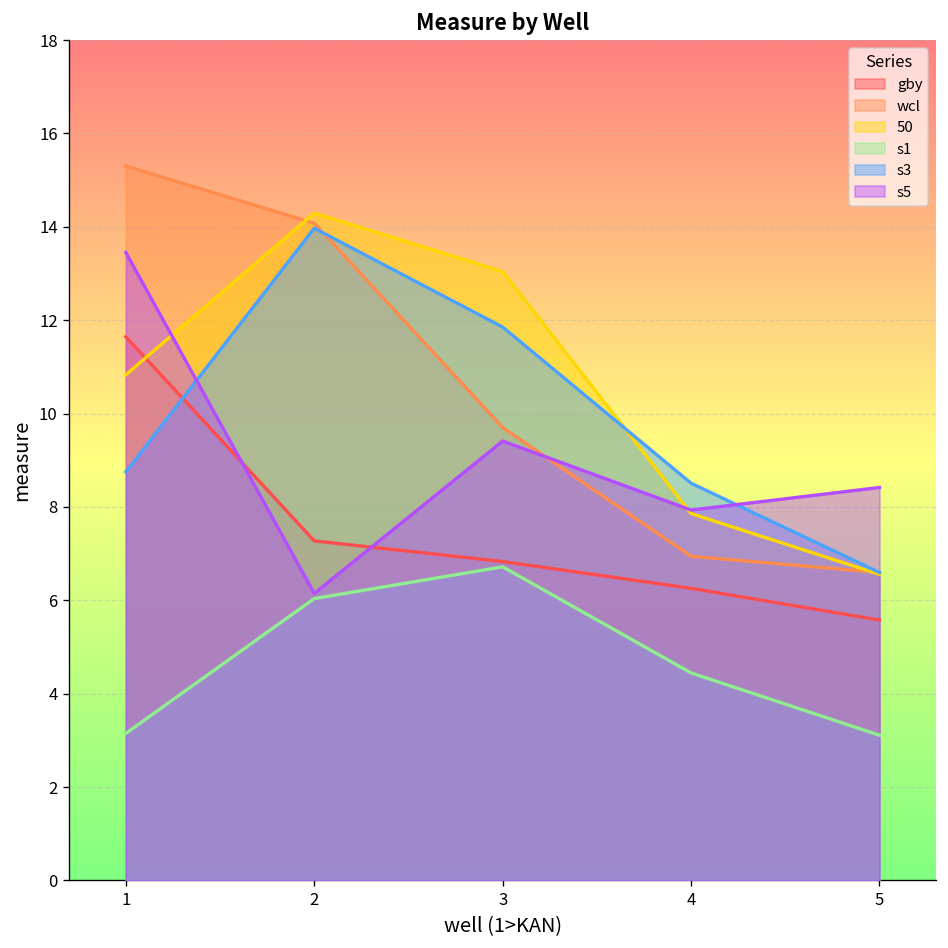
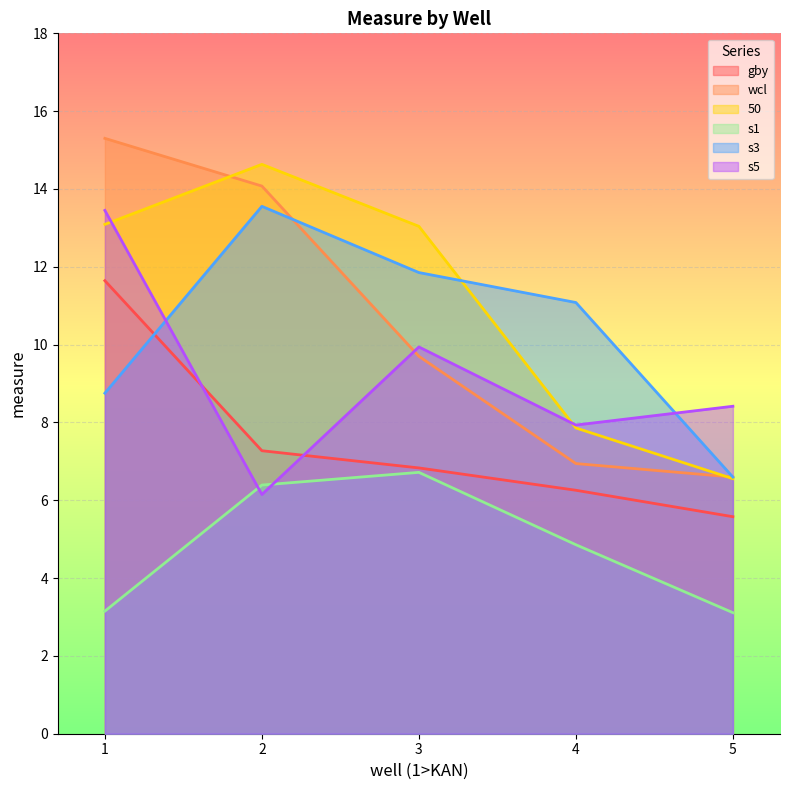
  {
    "50": {
-     "1": 10.8,
-     "2": 14.3,
+     "1": 13.1,
+     "2": 14.6,
      "3": 13.0,
      "4": 7.9
    },
    "s1": {
      "1": 3.2,
-     "2": 6.0,
+     "2": 6.4,
      "3": 6.7,
-     "4": 4.4,
+     "4": 4.9,
      "5": 3.1
    },
    "s3": {
      "1": 8.8,
-     "2": 14.0,
+     "2": 13.6,
      "3": 11.9,
-     "4": 8.5
+     "4": 11.1
    },
    "s5": {
      "1": 13.4,
      "2": 6.1,
-     "3": 9.4,
+     "3": 9.9,
      "4": 7.9,
      "5": 8.4
    }
  }
